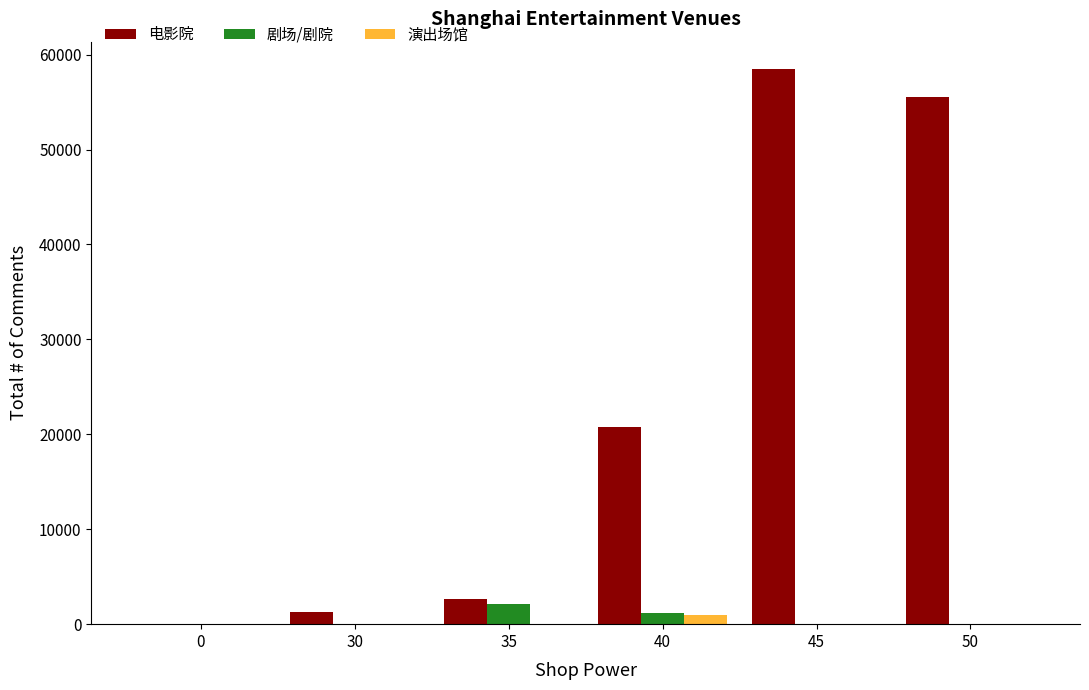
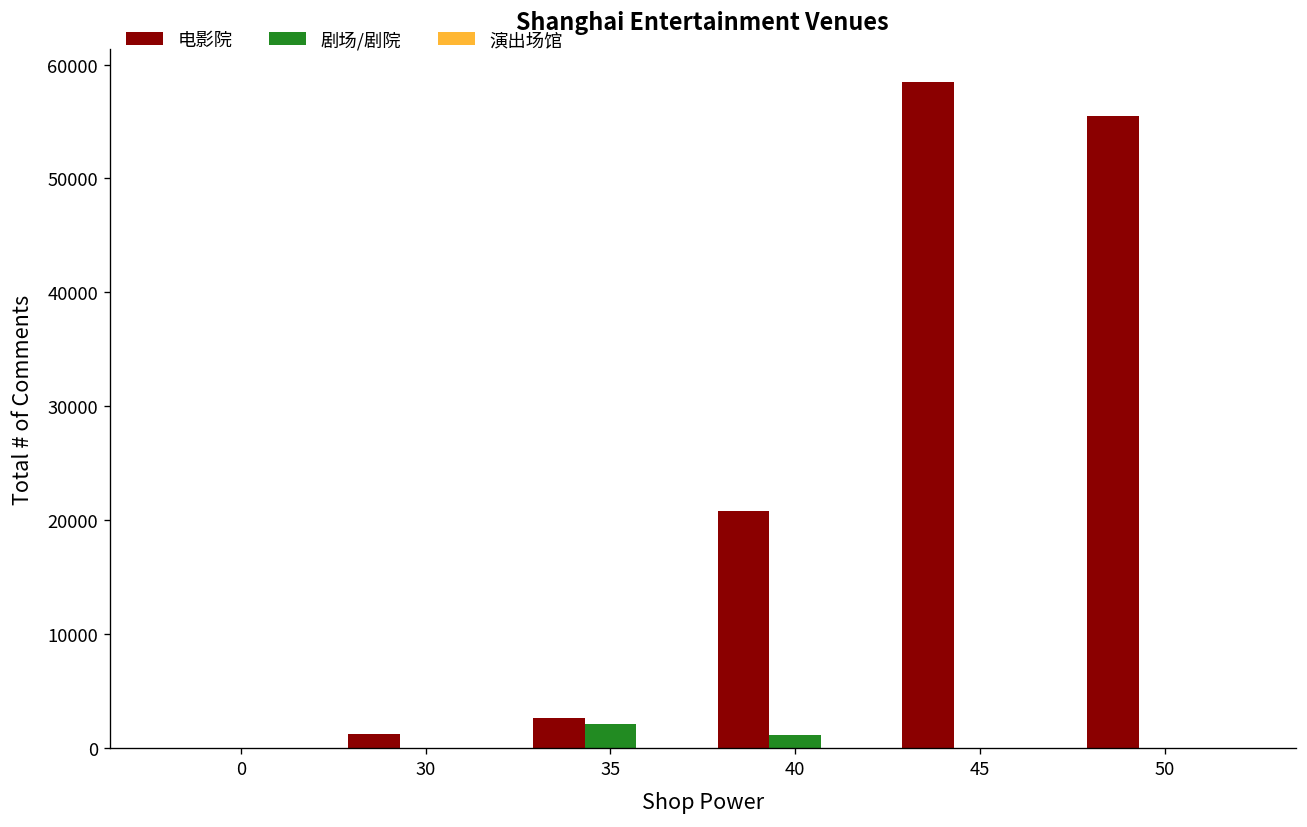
  {
    "电影院": {
      "0": 0,
      "30": 1000,
      "35": 3000,
      "40": 21000,
      "45": 58000,
      "50": 56000
    },
    "剧场/剧院": {
      "0": 0,
      "30": 0,
      "35": 2000,
      "40": 1000,
      "45": 0,
      "50": 0
    },
    "演出场馆": {
      "0": 0,
      "30": 0,
      "35": 0,
-     "40": 1000,
+     "40": 0,
      "45": 0,
      "50": 0
    }
  }
